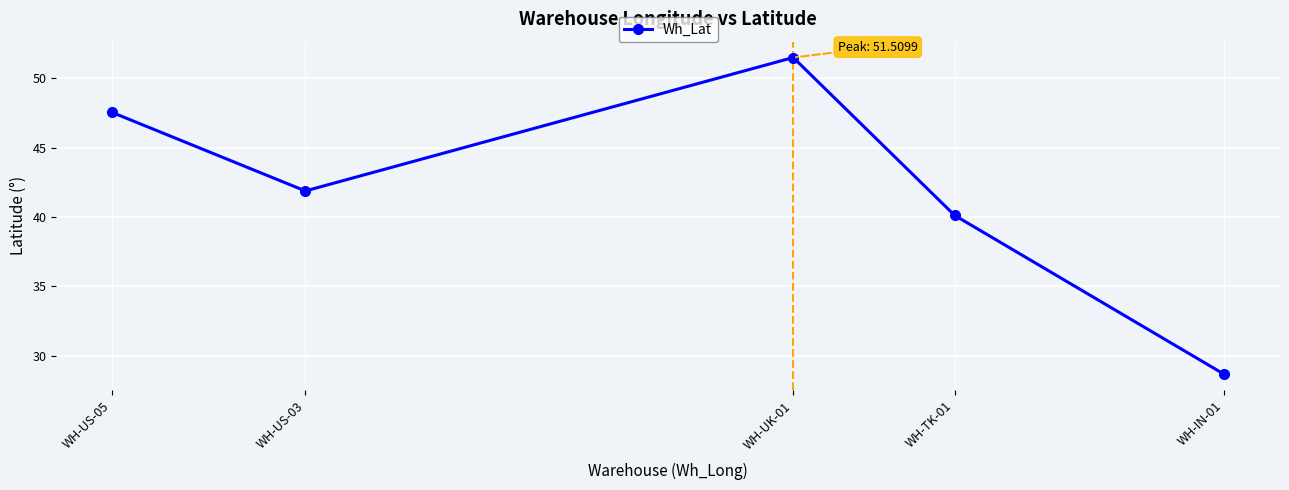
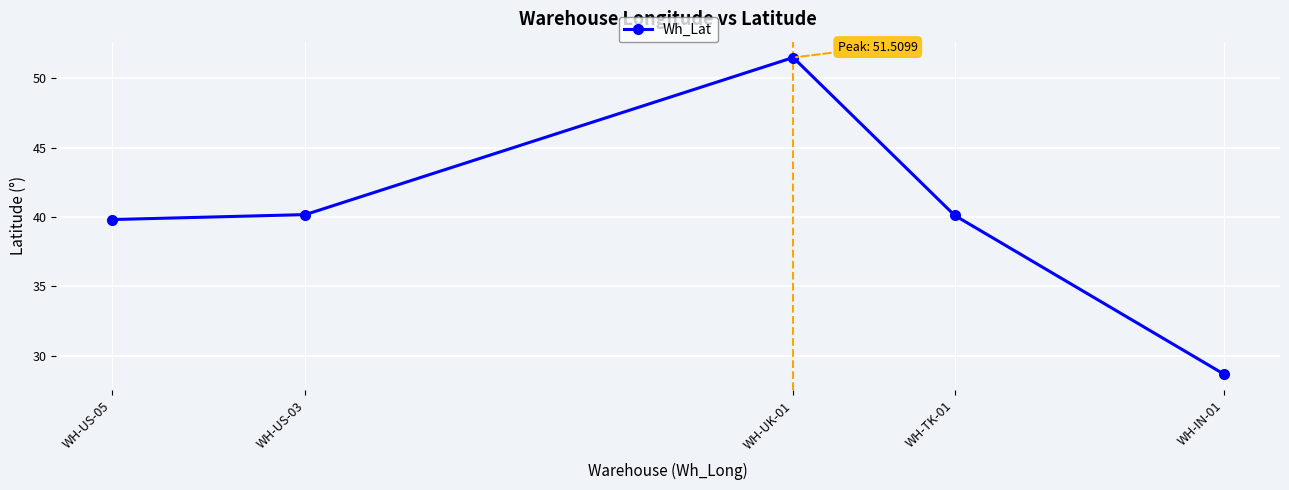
  {
-   "WH-US-05": 47.6,
-   "WH-US-03": 41.9,
+   "WH-US-05": 39.8,
+   "WH-US-03": 40.2,
    "WH-TK-01": 40.1,
    "WH-IN-01": 28.6
  }
